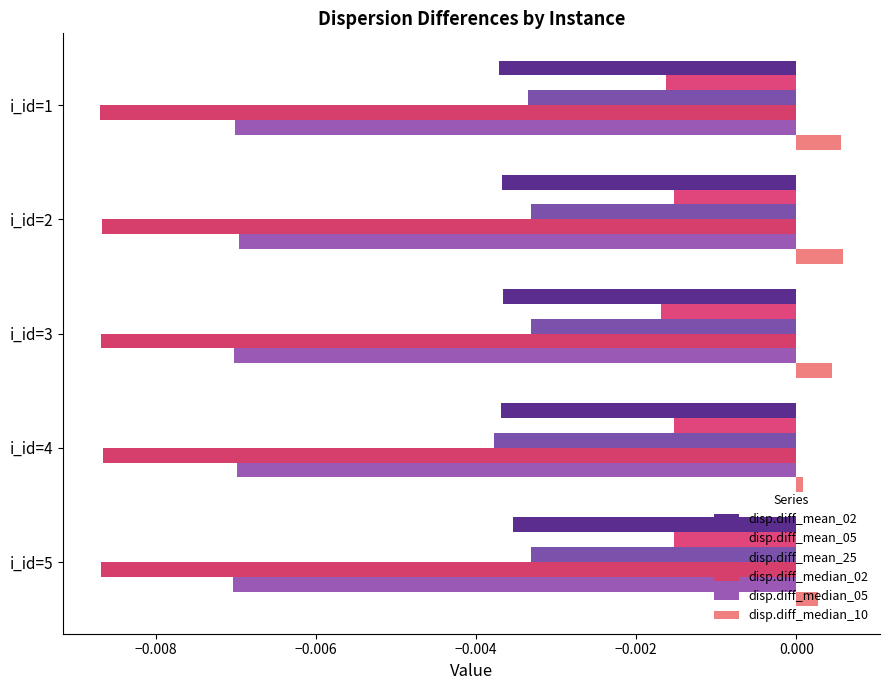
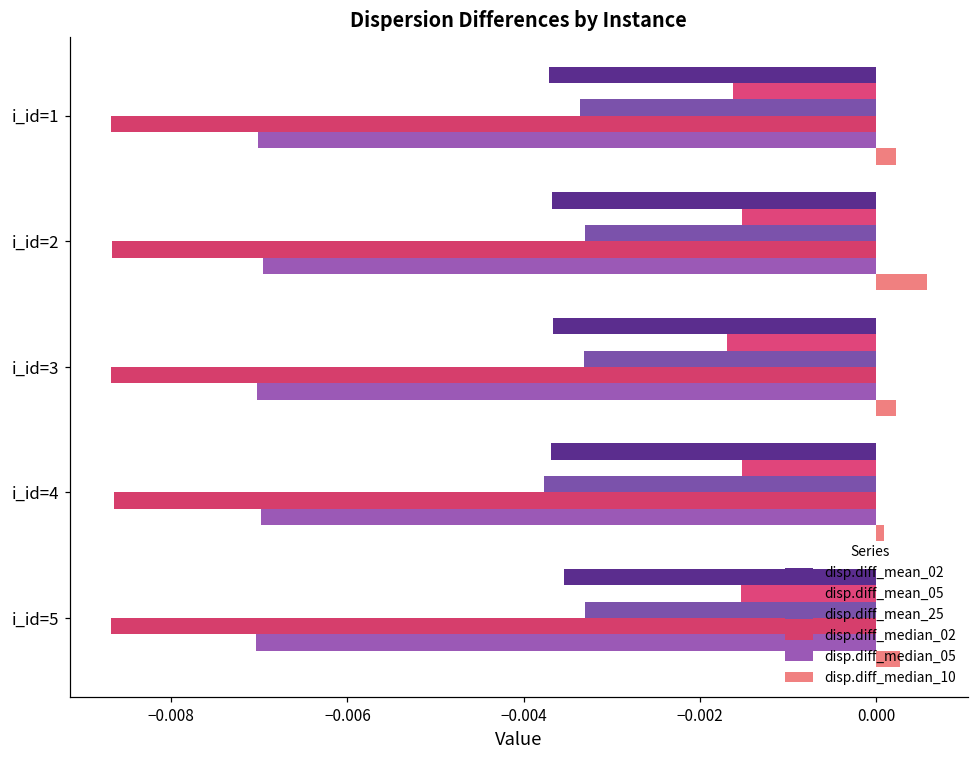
  {
    "disp.diff_median_10": {
-     "i_id=1": 0.0006,
+     "i_id=1": 0.0002,
      "i_id=2": 0.0006,
-     "i_id=3": 0.0004,
+     "i_id=3": 0.0002,
      "i_id=4": 0.0001,
      "i_id=5": 0.0003
    }
  }
